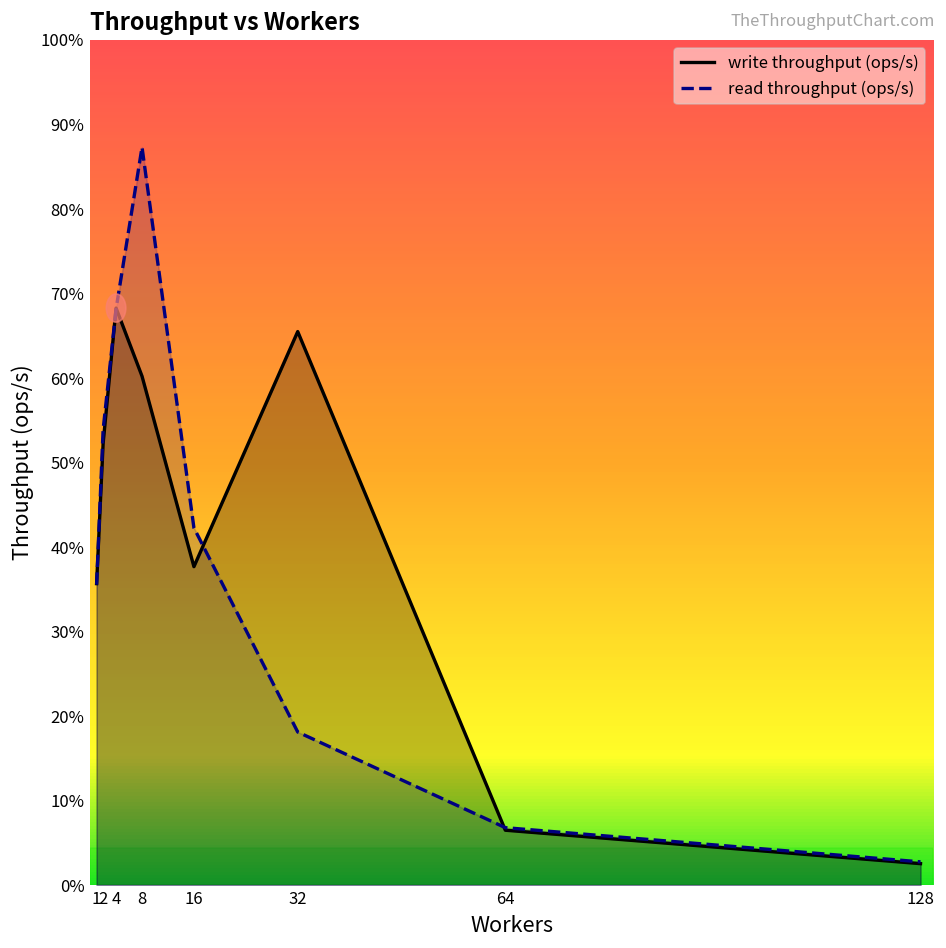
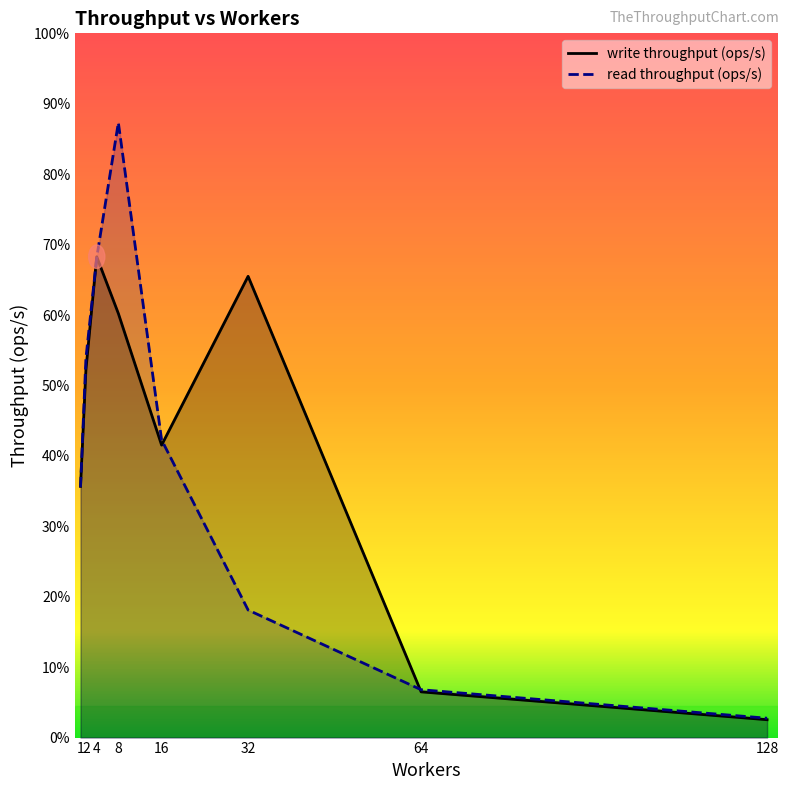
  {
    "write throughput (ops/s)": {
      "8": "60%",
-     "16": "38%",
+     "16": "42%",
      "32": "65%"
    },
    "read throughput (ops/s)": {
      "8": "87%",
      "16": "42%",
      "32": "18%"
    }
  }
